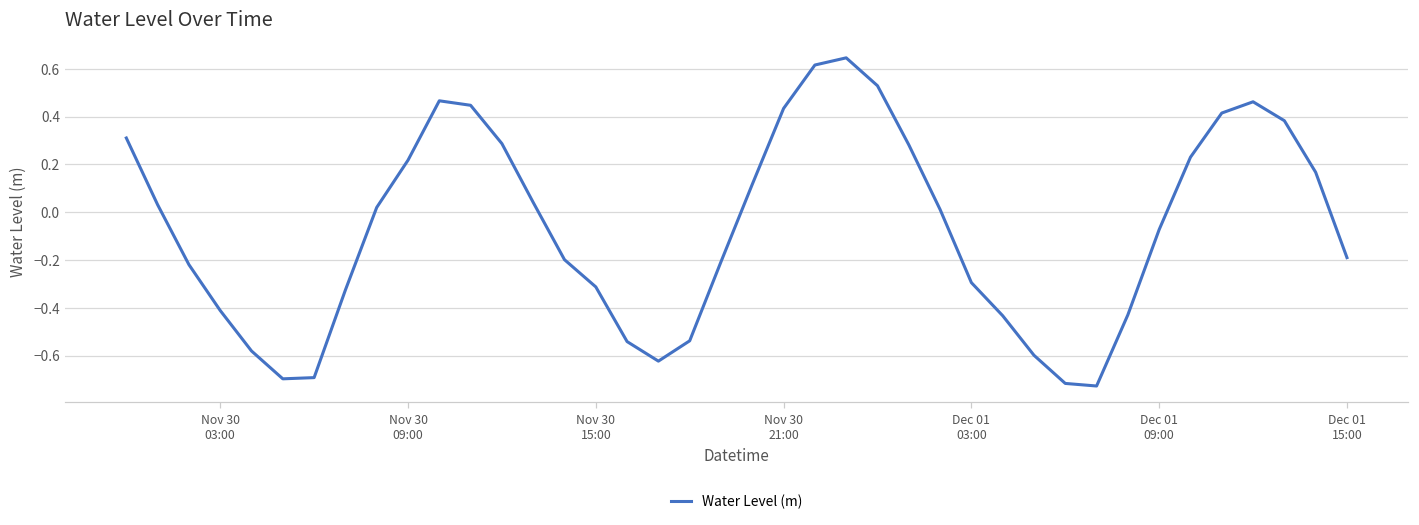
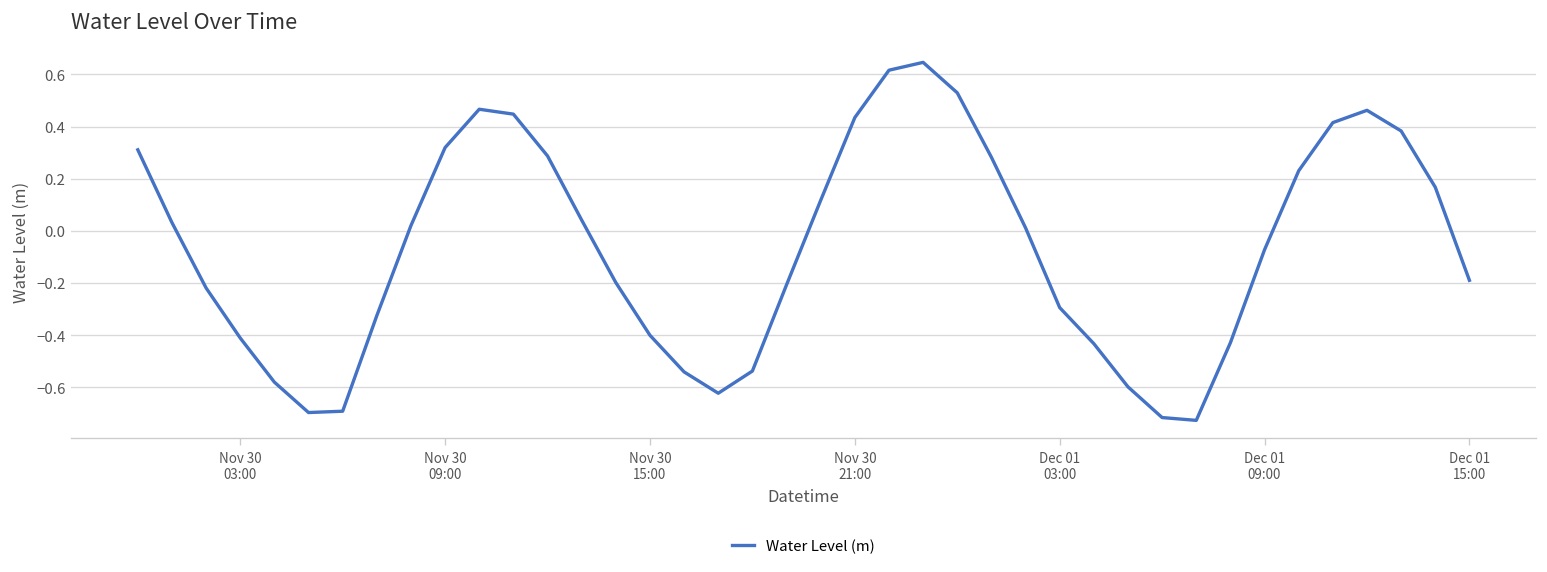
  {
    "Nov 30 03:00": -0.41,
-   "Nov 30 09:00": 0.22,
-   "Nov 30 15:00": -0.31,
+   "Nov 30 09:00": 0.32,
+   "Nov 30 15:00": -0.40,
    "Nov 30 21:00": 0.43,
    "Dec 01 03:00": -0.29,
    "Dec 01 09:00": -0.07,
    "Dec 01 15:00": -0.19
  }
